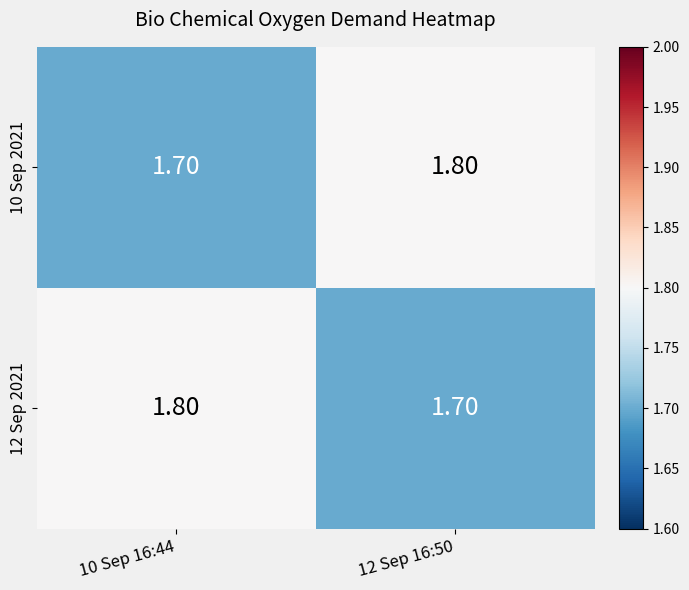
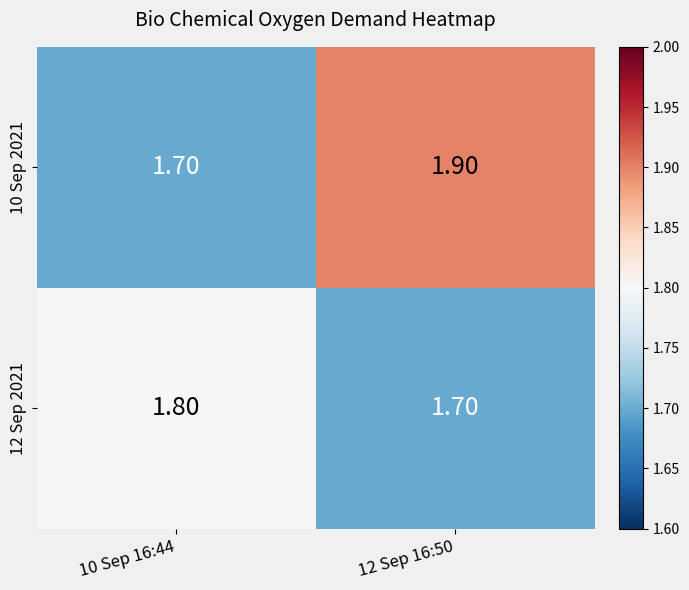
  {
    "10 Sep 2021": {
      "10 Sep 16:44": 1.70,
-     "12 Sep 16:50": 1.80
+     "12 Sep 16:50": 1.90
    },
    "12 Sep 2021": {
      "10 Sep 16:44": 1.80,
      "12 Sep 16:50": 1.70
    }
  }
